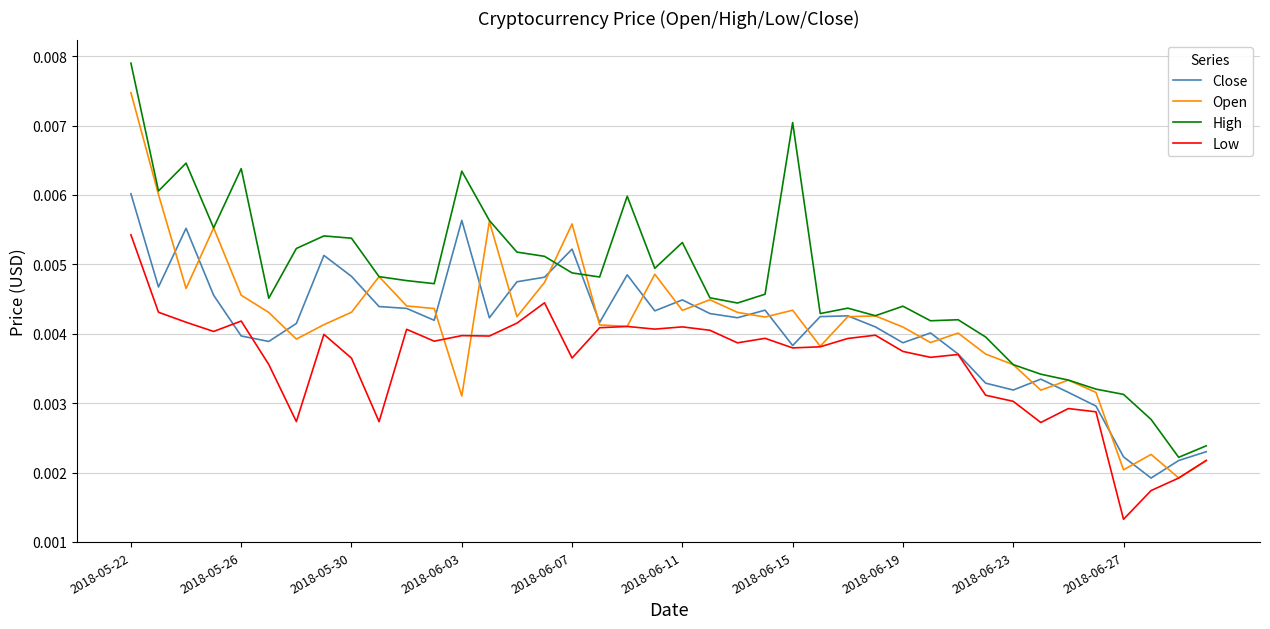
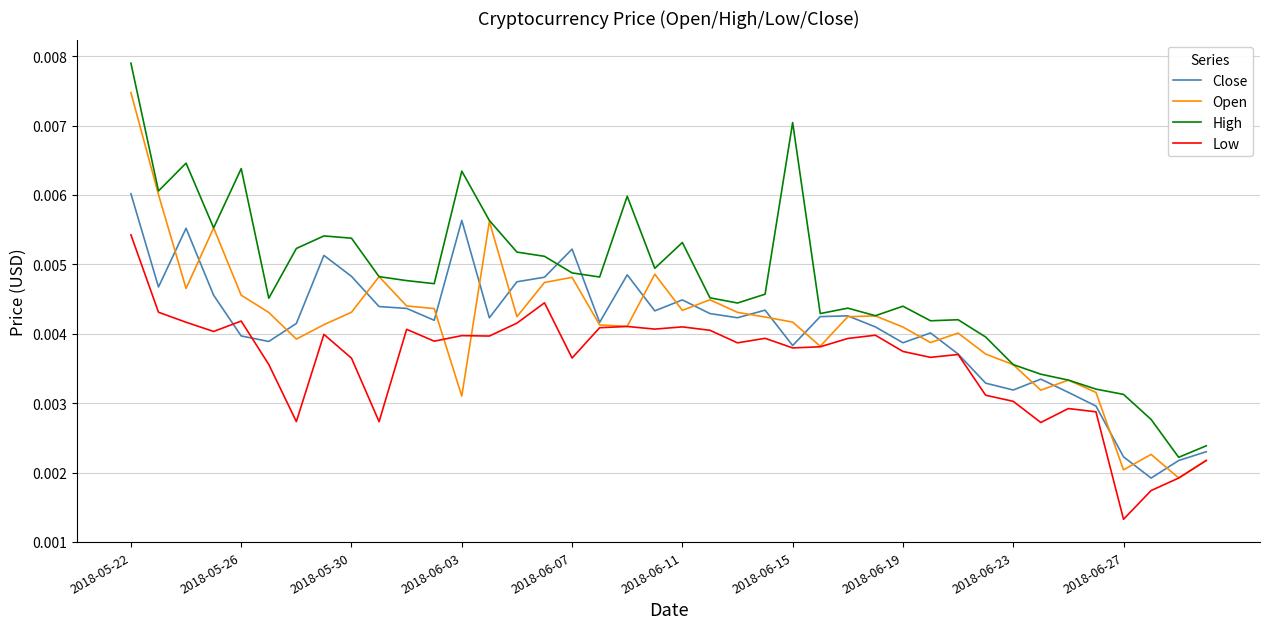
  {
    "Close": {
      "2018-05-22": 0.0060,
      "2018-05-26": 0.0040,
      "2018-05-30": 0.0048,
      "2018-06-03": 0.0056,
      "2018-06-07": 0.0052,
      "2018-06-11": 0.0045,
      "2018-06-19": 0.0039,
      "2018-06-23": 0.0032,
      "2018-06-27": 0.0022
    },
    "Open": {
      "2018-05-22": 0.0075,
      "2018-05-26": 0.0046,
      "2018-05-30": 0.0043,
      "2018-06-03": 0.0031,
-     "2018-06-07": 0.0056,
+     "2018-06-07": 0.0048,
      "2018-06-11": 0.0043,
-     "2018-06-15": 0.0043,
+     "2018-06-15": 0.0042,
      "2018-06-19": 0.0041,
      "2018-06-27": 0.0020
    },
    "High": {
      "2018-05-22": 0.0079,
      "2018-05-26": 0.0064,
      "2018-05-30": 0.0054,
      "2018-06-03": 0.0063,
      "2018-06-07": 0.0049,
      "2018-06-11": 0.0053,
      "2018-06-15": 0.0070,
      "2018-06-19": 0.0044,
      "2018-06-27": 0.0031
    },
    "Low": {
      "2018-05-22": 0.0054,
      "2018-05-26": 0.0042,
      "2018-05-30": 0.0036,
      "2018-06-03": 0.0040,
      "2018-06-07": 0.0037,
      "2018-06-11": 0.0041,
      "2018-06-19": 0.0037,
      "2018-06-23": 0.0030,
      "2018-06-27": 0.0013
    }
  }
